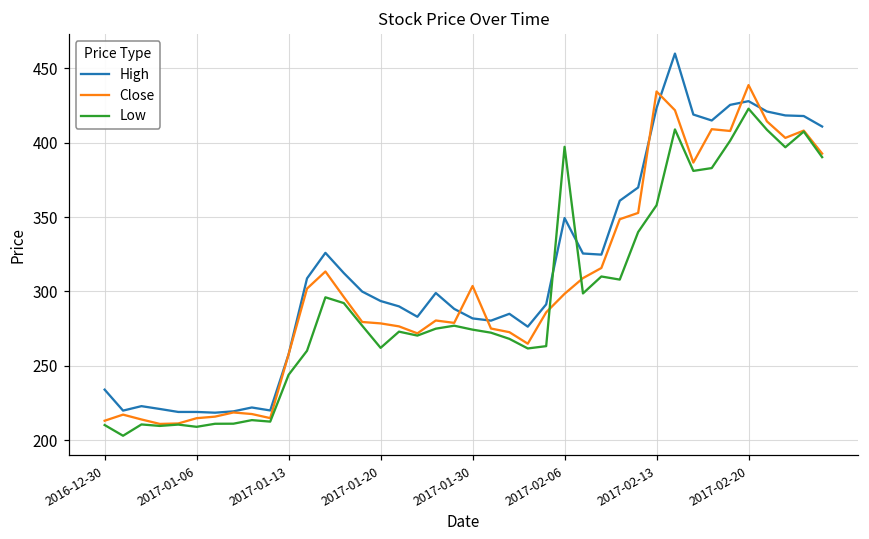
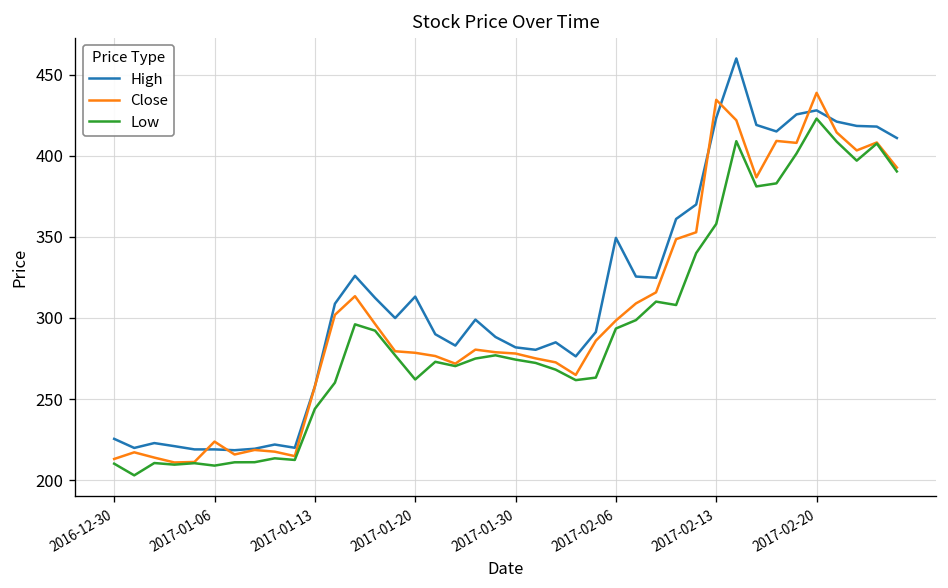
  {
    "High": {
-     "2016-12-30": 234,
+     "2016-12-30": 226,
      "2017-01-06": 219,
-     "2017-01-20": 294,
+     "2017-01-20": 313,
      "2017-01-30": 282,
      "2017-02-06": 349,
      "2017-02-13": 423,
      "2017-02-20": 428
    },
    "Close": {
      "2016-12-30": 213,
-     "2017-01-06": 215,
+     "2017-01-06": 224,
      "2017-01-20": 279,
-     "2017-01-30": 304,
+     "2017-01-30": 278,
      "2017-02-06": 298,
      "2017-02-13": 435,
      "2017-02-20": 439
    },
    "Low": {
      "2016-12-30": 210,
      "2017-01-06": 209,
      "2017-01-13": 244,
      "2017-01-20": 262,
      "2017-01-30": 274,
-     "2017-02-06": 397,
+     "2017-02-06": 294,
      "2017-02-13": 358,
      "2017-02-20": 423
    }
  }
